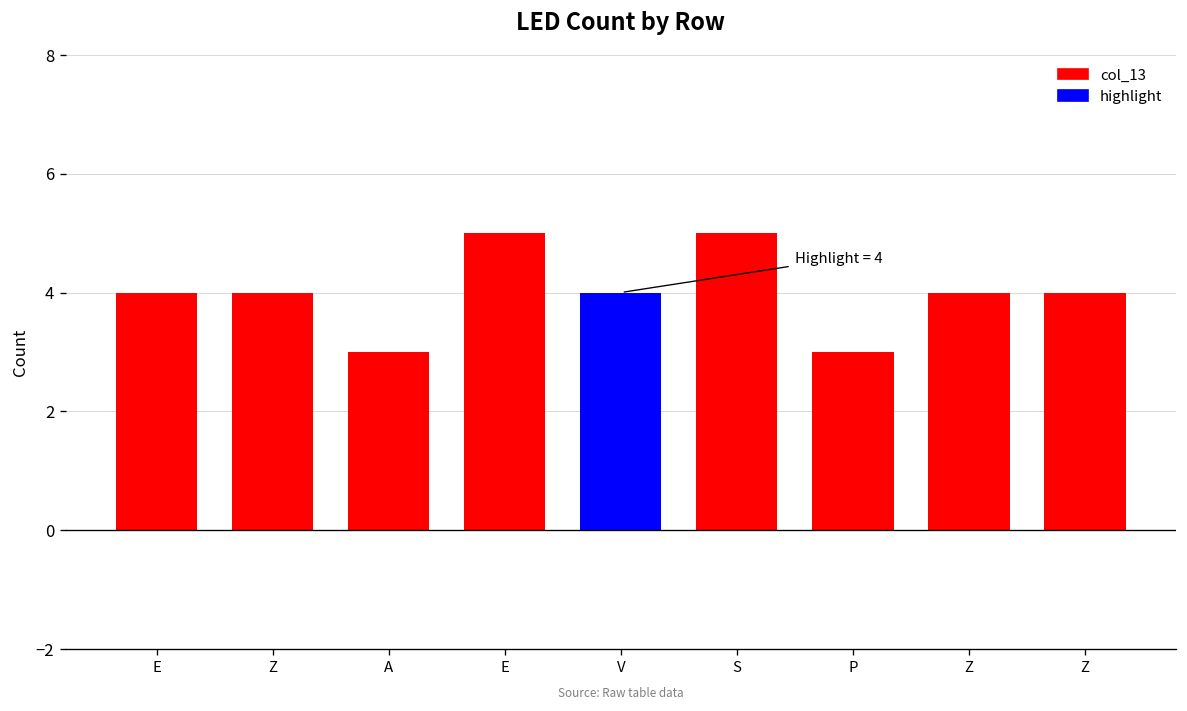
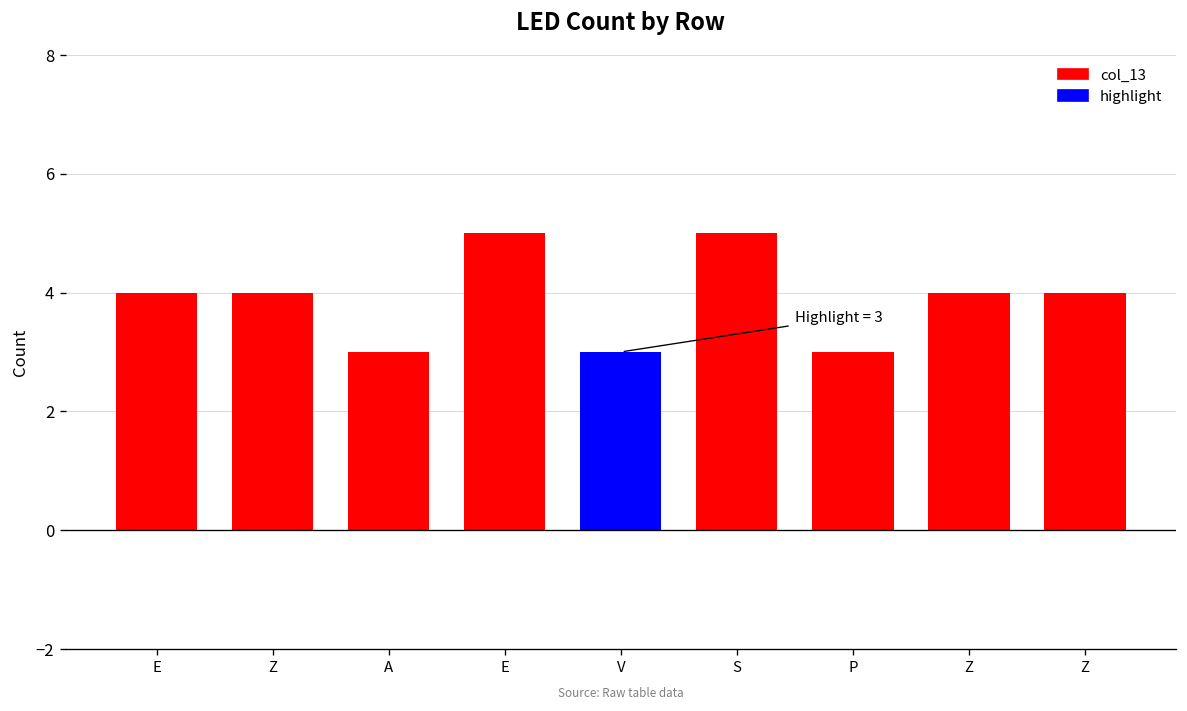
  {
-   "V": 4
+   "V": 3
  }
